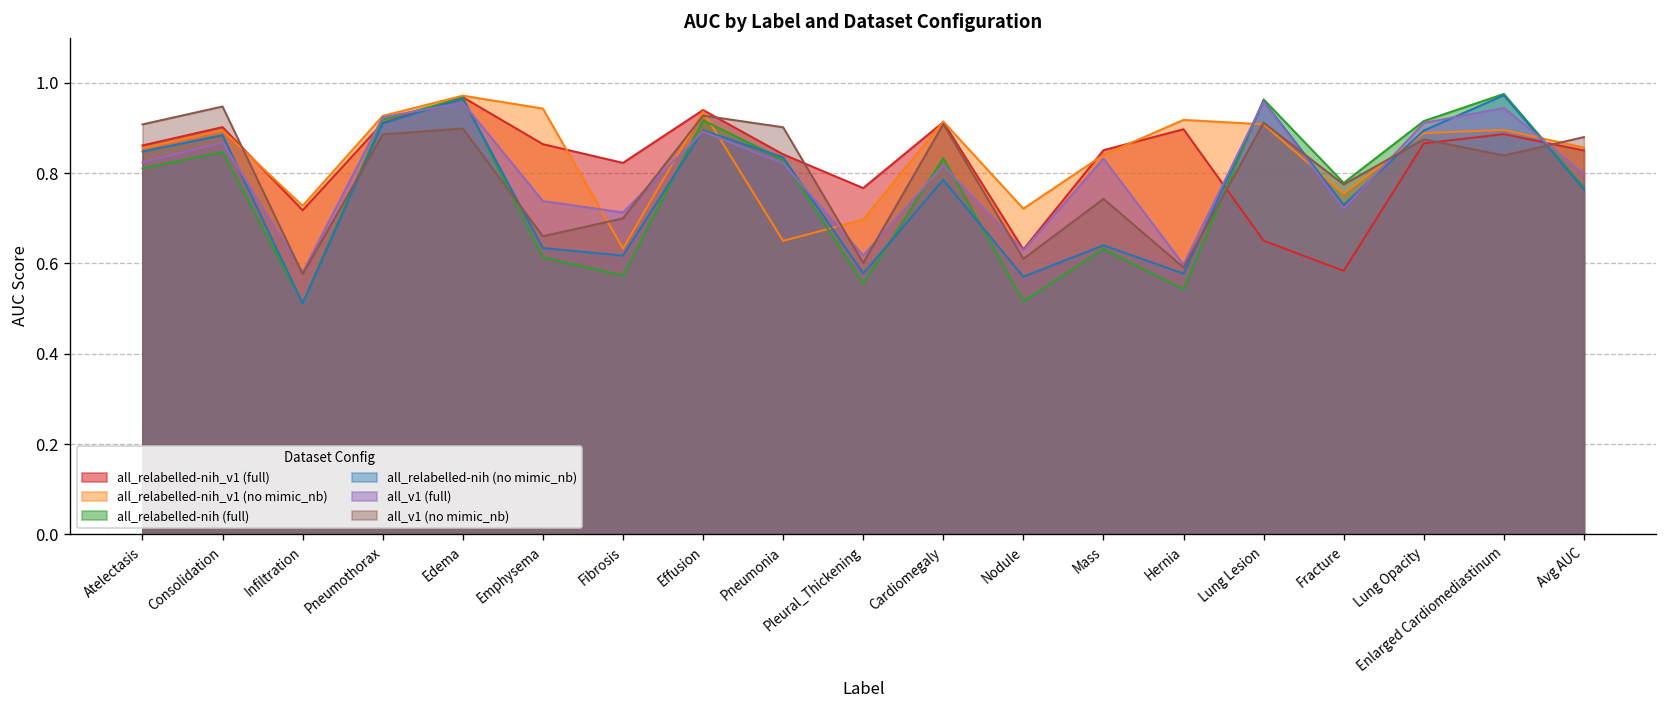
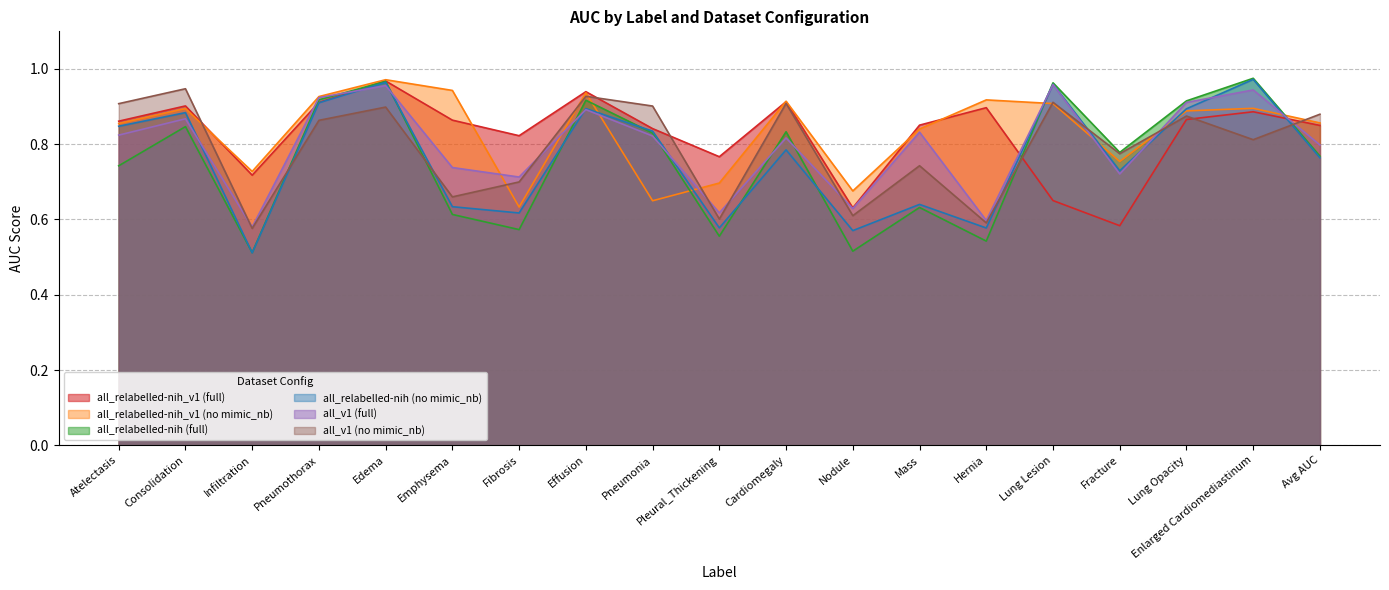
  {
    "all_relabelled-nih_v1 (full)": {
      "Consolidation": 0.90,
      "Infiltration": 0.72,
      "Emphysema": 0.86,
      "Fibrosis": 0.82,
      "Pleural_Thickening": 0.77,
      "Mass": 0.85,
      "Hernia": 0.90,
      "Lung Lesion": 0.65,
      "Fracture": 0.58,
      "Lung Opacity": 0.87,
      "Enlarged Cardiomediastinum": 0.89
    },
    "all_relabelled-nih_v1 (no mimic_nb)": {
      "Consolidation": 0.89,
      "Infiltration": 0.73,
      "Emphysema": 0.94,
      "Fibrosis": 0.63,
      "Pneumonia": 0.65,
      "Pleural_Thickening": 0.70,
-     "Nodule": 0.72,
+     "Nodule": 0.68,
      "Mass": 0.84,
      "Hernia": 0.92,
      "Fracture": 0.75,
      "Enlarged Cardiomediastinum": 0.90
    },
    "all_relabelled-nih (full)": {
-     "Atelectasis": 0.81,
+     "Atelectasis": 0.74,
      "Consolidation": 0.85,
      "Emphysema": 0.61,
      "Fibrosis": 0.57,
      "Effusion": 0.92,
      "Pleural_Thickening": 0.56,
      "Cardiomegaly": 0.83,
      "Nodule": 0.52,
      "Mass": 0.63,
      "Hernia": 0.54
    },
    "all_relabelled-nih (no mimic_nb)": {
      "Atelectasis": 0.85,
      "Consolidation": 0.88,
      "Emphysema": 0.63,
      "Fibrosis": 0.62,
      "Pleural_Thickening": 0.58,
      "Cardiomegaly": 0.79,
      "Nodule": 0.57,
      "Mass": 0.64,
      "Hernia": 0.58,
      "Fracture": 0.73
    },
    "all_v1 (full)": {
      "Atelectasis": 0.82,
      "Consolidation": 0.87,
      "Edema": 0.96,
      "Emphysema": 0.74,
      "Fibrosis": 0.71,
      "Pneumonia": 0.82,
      "Pleural_Thickening": 0.62,
      "Cardiomegaly": 0.82,
      "Mass": 0.83,
      "Fracture": 0.72,
      "Enlarged Cardiomediastinum": 0.94,
      "Avg AUC": 0.80
    },
    "all_v1 (no mimic_nb)": {
      "Atelectasis": 0.91,
      "Consolidation": 0.95,
-     "Pneumothorax": 0.89,
+     "Pneumothorax": 0.86,
      "Edema": 0.90,
      "Emphysema": 0.66,
      "Fibrosis": 0.70,
      "Effusion": 0.93,
      "Pneumonia": 0.90,
      "Pleural_Thickening": 0.60,
      "Nodule": 0.61,
      "Mass": 0.74,
      "Lung Opacity": 0.87,
-     "Enlarged Cardiomediastinum": 0.84,
+     "Enlarged Cardiomediastinum": 0.81,
      "Avg AUC": 0.88
    }
  }
